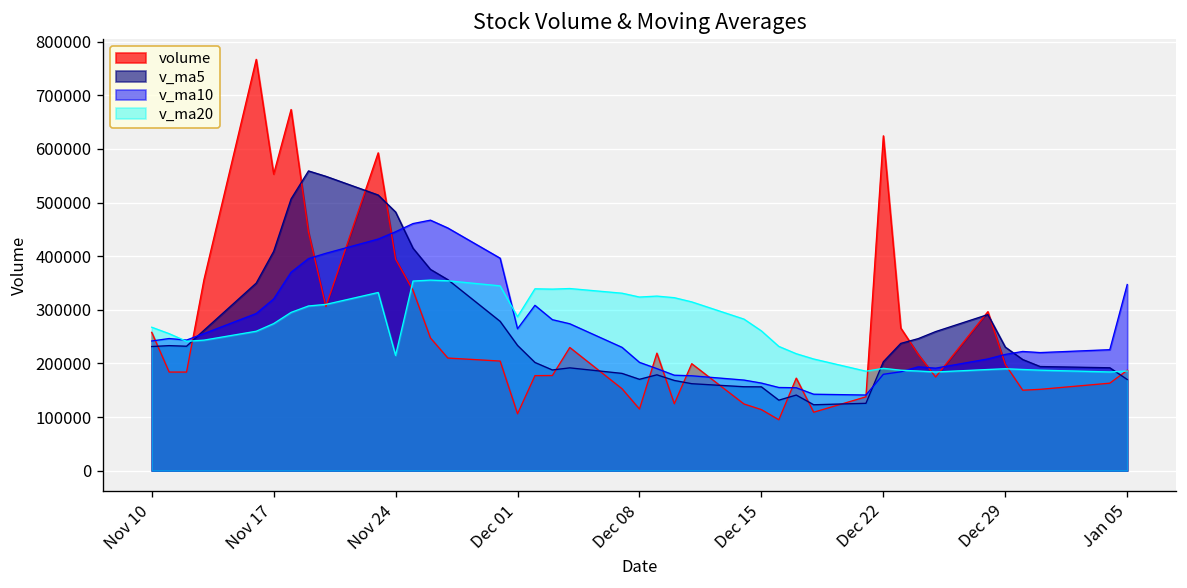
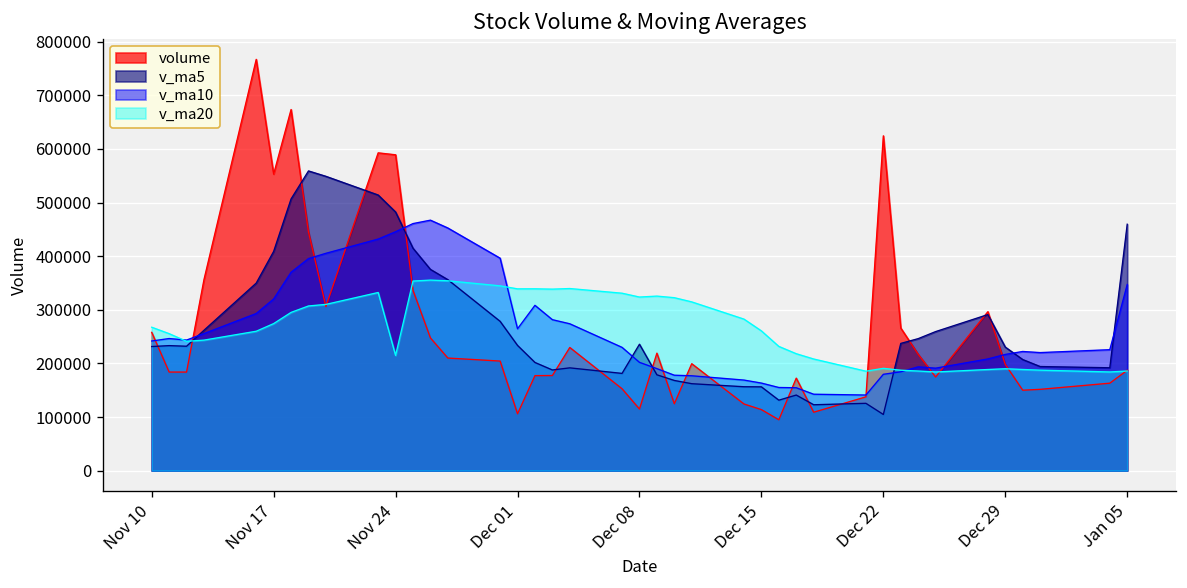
  {
    "volume": {
      "Nov 10": 260000,
      "Nov 17": 550000,
-     "Nov 24": 390000,
+     "Nov 24": 590000,
      "Dec 01": 110000,
      "Dec 08": 110000,
      "Dec 15": 110000,
      "Dec 22": 620000,
      "Dec 29": 200000
    },
    "v_ma5": {
      "Nov 10": 230000,
      "Nov 17": 410000,
      "Nov 24": 480000,
      "Dec 01": 230000,
-     "Dec 08": 170000,
+     "Dec 08": 240000,
      "Dec 15": 160000,
-     "Dec 22": 200000,
+     "Dec 22": 100000,
      "Dec 29": 230000,
-     "Jan 05": 170000
+     "Jan 05": 460000
    },
    "v_ma10": {
      "Nov 10": 240000,
      "Nov 17": 320000,
      "Nov 24": 450000,
      "Dec 01": 260000,
      "Dec 08": 200000,
      "Dec 15": 160000,
      "Dec 22": 180000,
      "Dec 29": 220000,
      "Jan 05": 350000
    },
    "v_ma20": {
      "Nov 10": 270000,
      "Nov 17": 270000,
      "Nov 24": 210000,
-     "Dec 01": 290000,
+     "Dec 01": 340000,
      "Dec 08": 320000,
      "Dec 15": 260000,
      "Dec 22": 190000,
      "Dec 29": 190000
    }
  }
